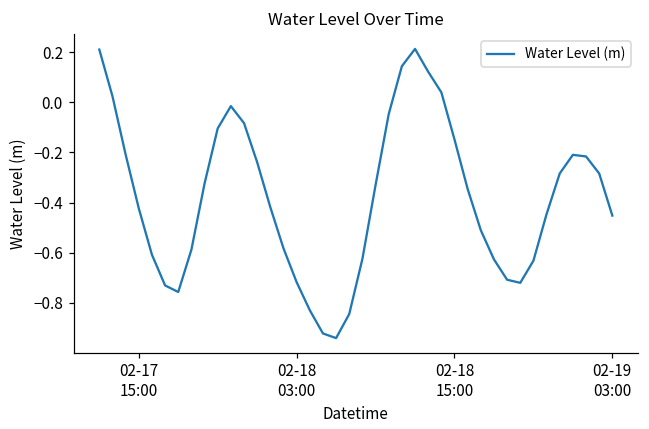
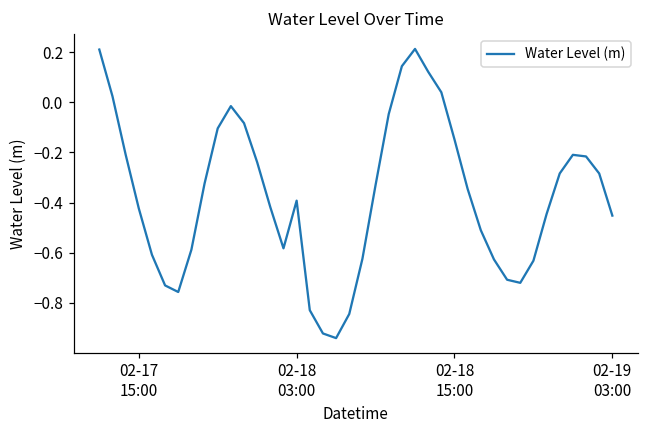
  {
    "02-17 15:00": -0.42,
-   "02-18 03:00": -0.72,
+   "02-18 03:00": -0.39,
    "02-18 15:00": -0.15,
    "02-19 03:00": -0.45
  }
